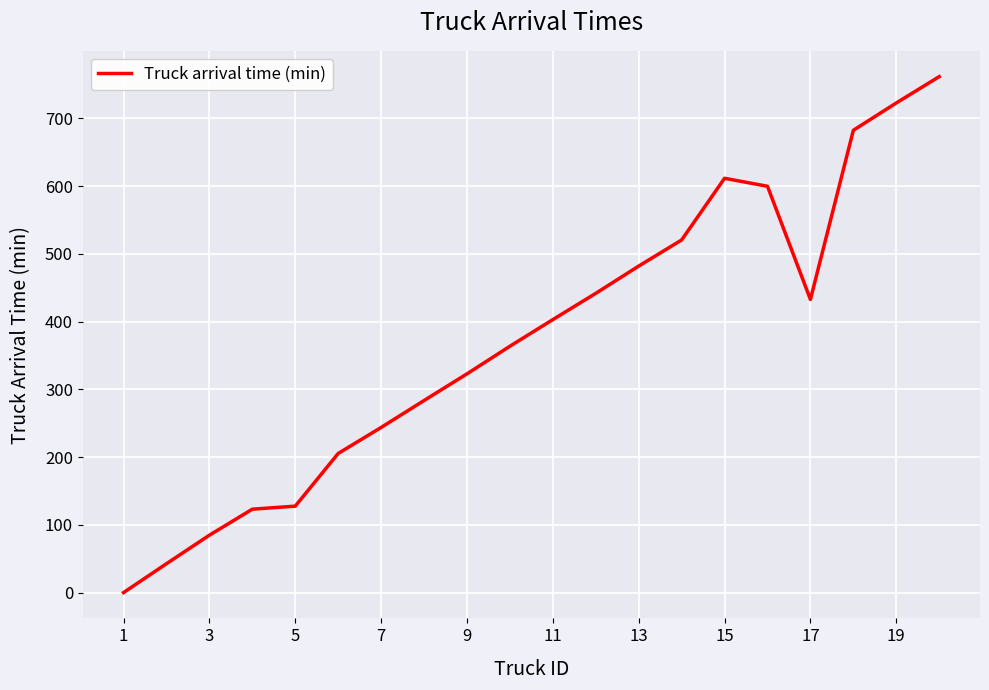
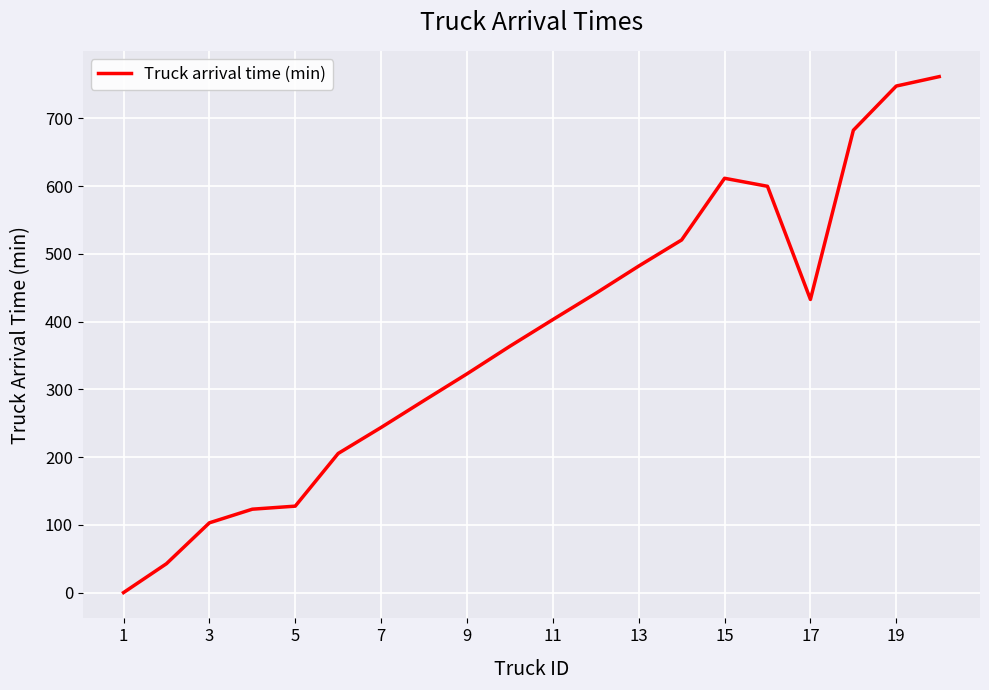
  {
    "1": 0,
-   "3": 80,
+   "3": 100,
    "5": 130,
    "7": 240,
    "9": 320,
    "11": 400,
    "13": 480,
    "15": 610,
    "17": 430,
-   "19": 720
+   "19": 750
  }
